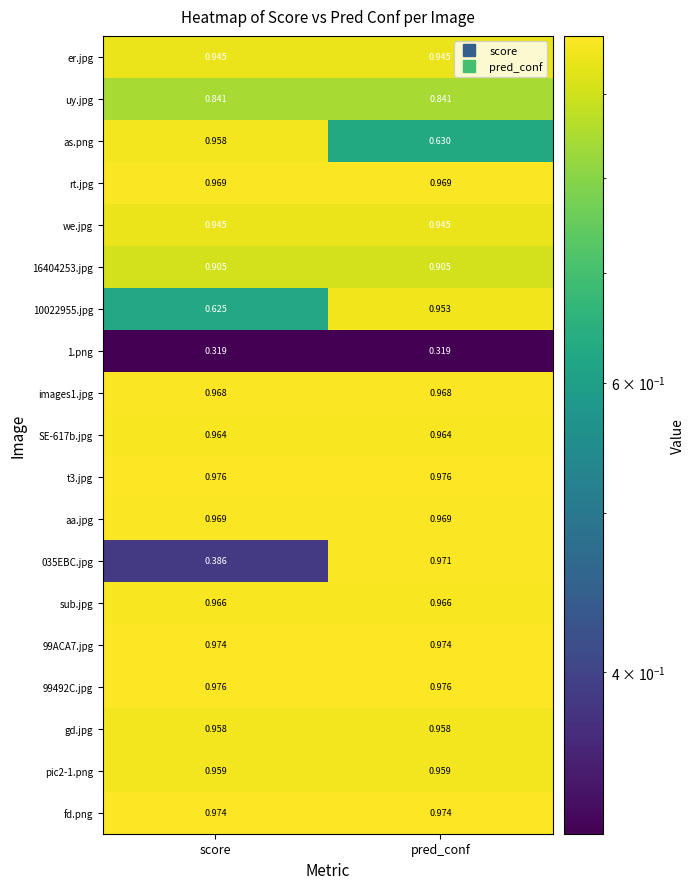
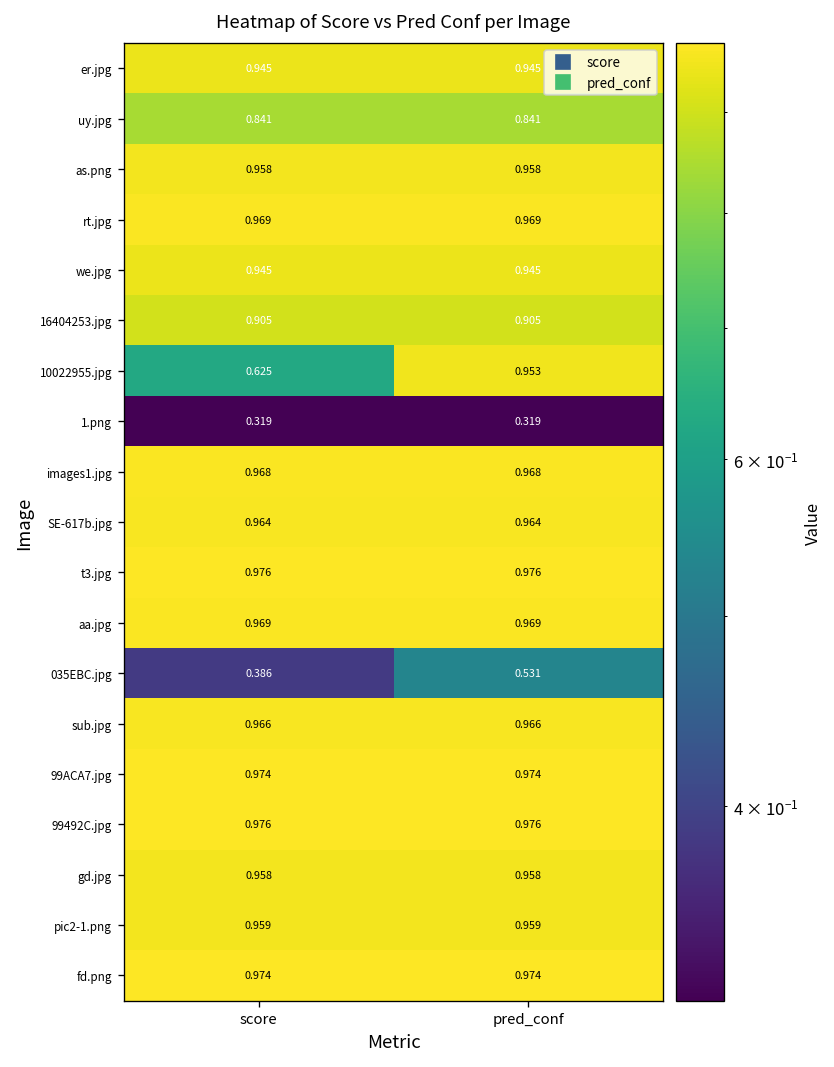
  {
    "er.jpg": {
      "score": 0.945,
      "pred_conf": 0.945
    },
    "uy.jpg": {
      "score": 0.841,
      "pred_conf": 0.841
    },
    "as.png": {
      "score": 0.958,
-     "pred_conf": 0.630
+     "pred_conf": 0.958
    },
    "rt.jpg": {
      "score": 0.969,
      "pred_conf": 0.969
    },
    "we.jpg": {
      "score": 0.945,
      "pred_conf": 0.945
    },
    "16404253.jpg": {
      "score": 0.905,
      "pred_conf": 0.905
    },
    "10022955.jpg": {
      "score": 0.625,
      "pred_conf": 0.953
    },
    "1.png": {
      "score": 0.319,
      "pred_conf": 0.319
    },
    "images1.jpg": {
      "score": 0.968,
      "pred_conf": 0.968
    },
    "SE-617b.jpg": {
      "score": 0.964,
      "pred_conf": 0.964
    },
    "t3.jpg": {
      "score": 0.976,
      "pred_conf": 0.976
    },
    "aa.jpg": {
      "score": 0.969,
      "pred_conf": 0.969
    },
    "035EBC.jpg": {
      "score": 0.386,
-     "pred_conf": 0.971
+     "pred_conf": 0.531
    },
    "sub.jpg": {
      "score": 0.966,
      "pred_conf": 0.966
    },
    "99ACA7.jpg": {
      "score": 0.974,
      "pred_conf": 0.974
    },
    "99492C.jpg": {
      "score": 0.976,
      "pred_conf": 0.976
    },
    "gd.jpg": {
      "score": 0.958,
      "pred_conf": 0.958
    },
    "pic2-1.png": {
      "score": 0.959,
      "pred_conf": 0.959
    },
    "fd.png": {
      "score": 0.974,
      "pred_conf": 0.974
    }
  }
